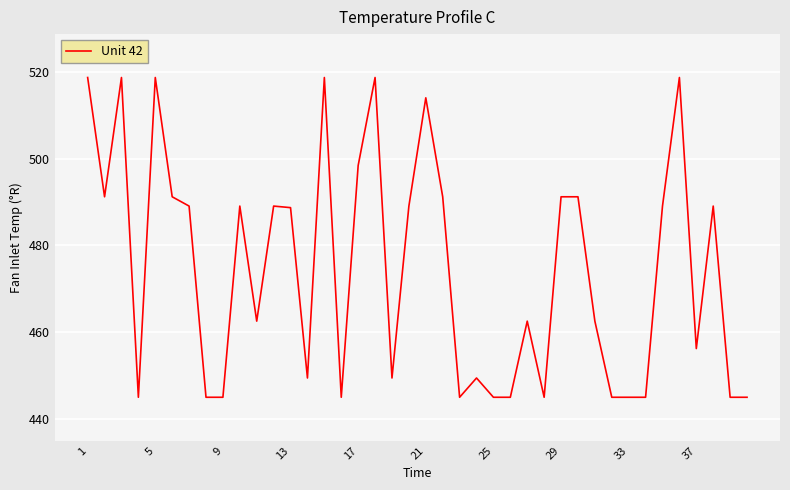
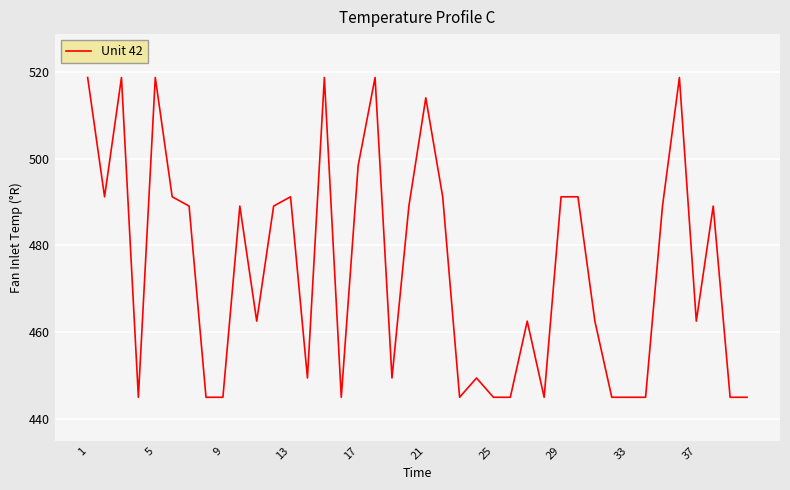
  {
    "1": 519,
    "5": 519,
    "9": 445,
-   "13": 489,
+   "13": 491,
    "17": 498,
    "21": 514,
    "25": 445,
    "29": 491,
    "33": 445,
-   "37": 456
+   "37": 463
  }
